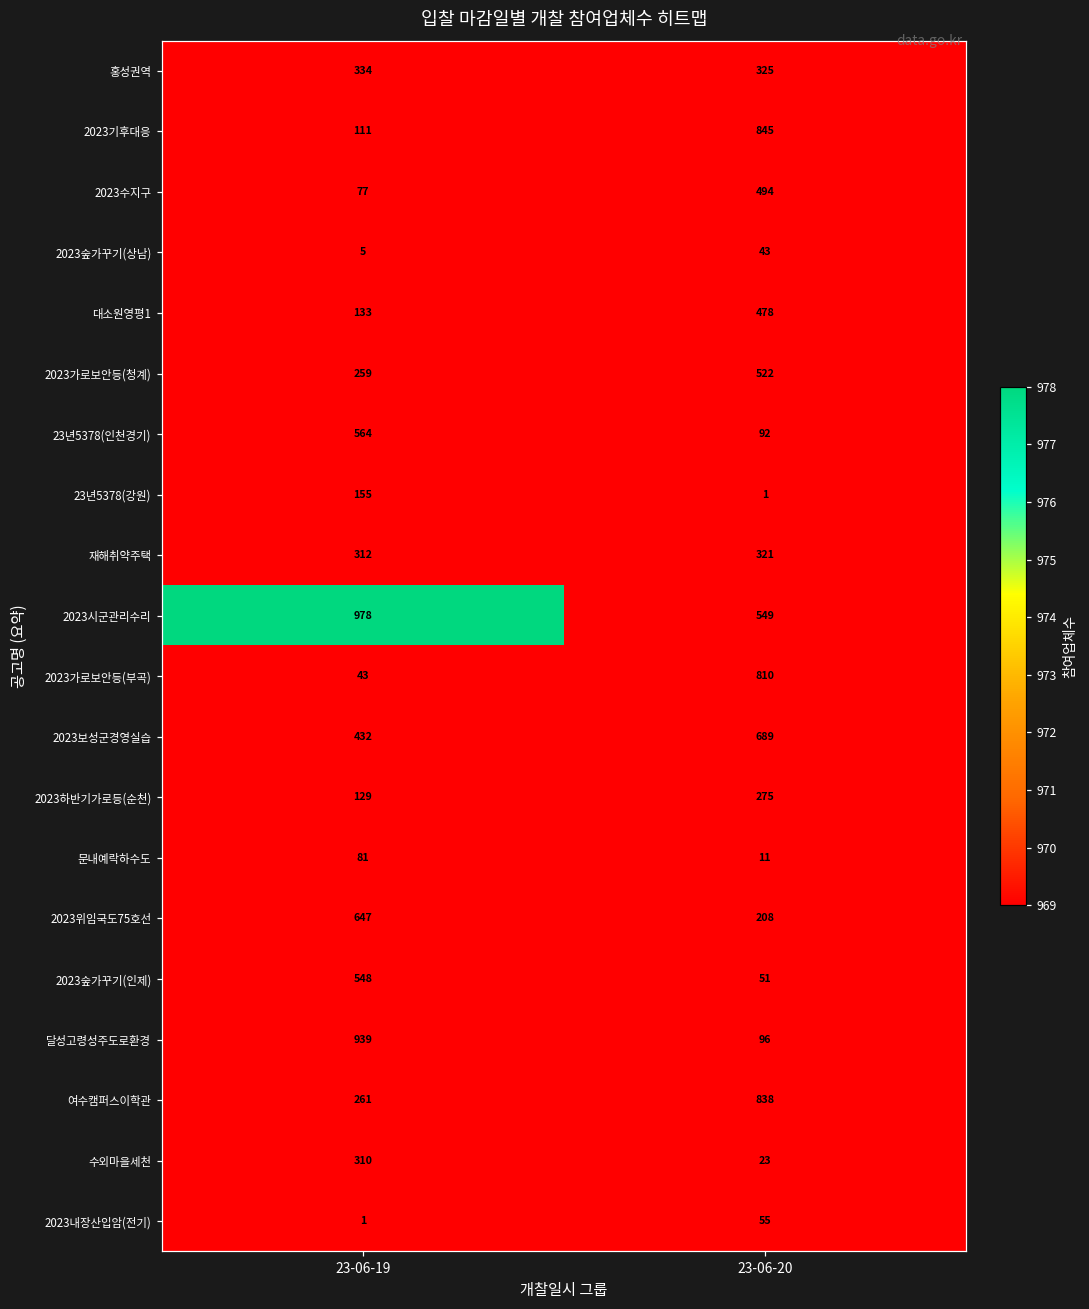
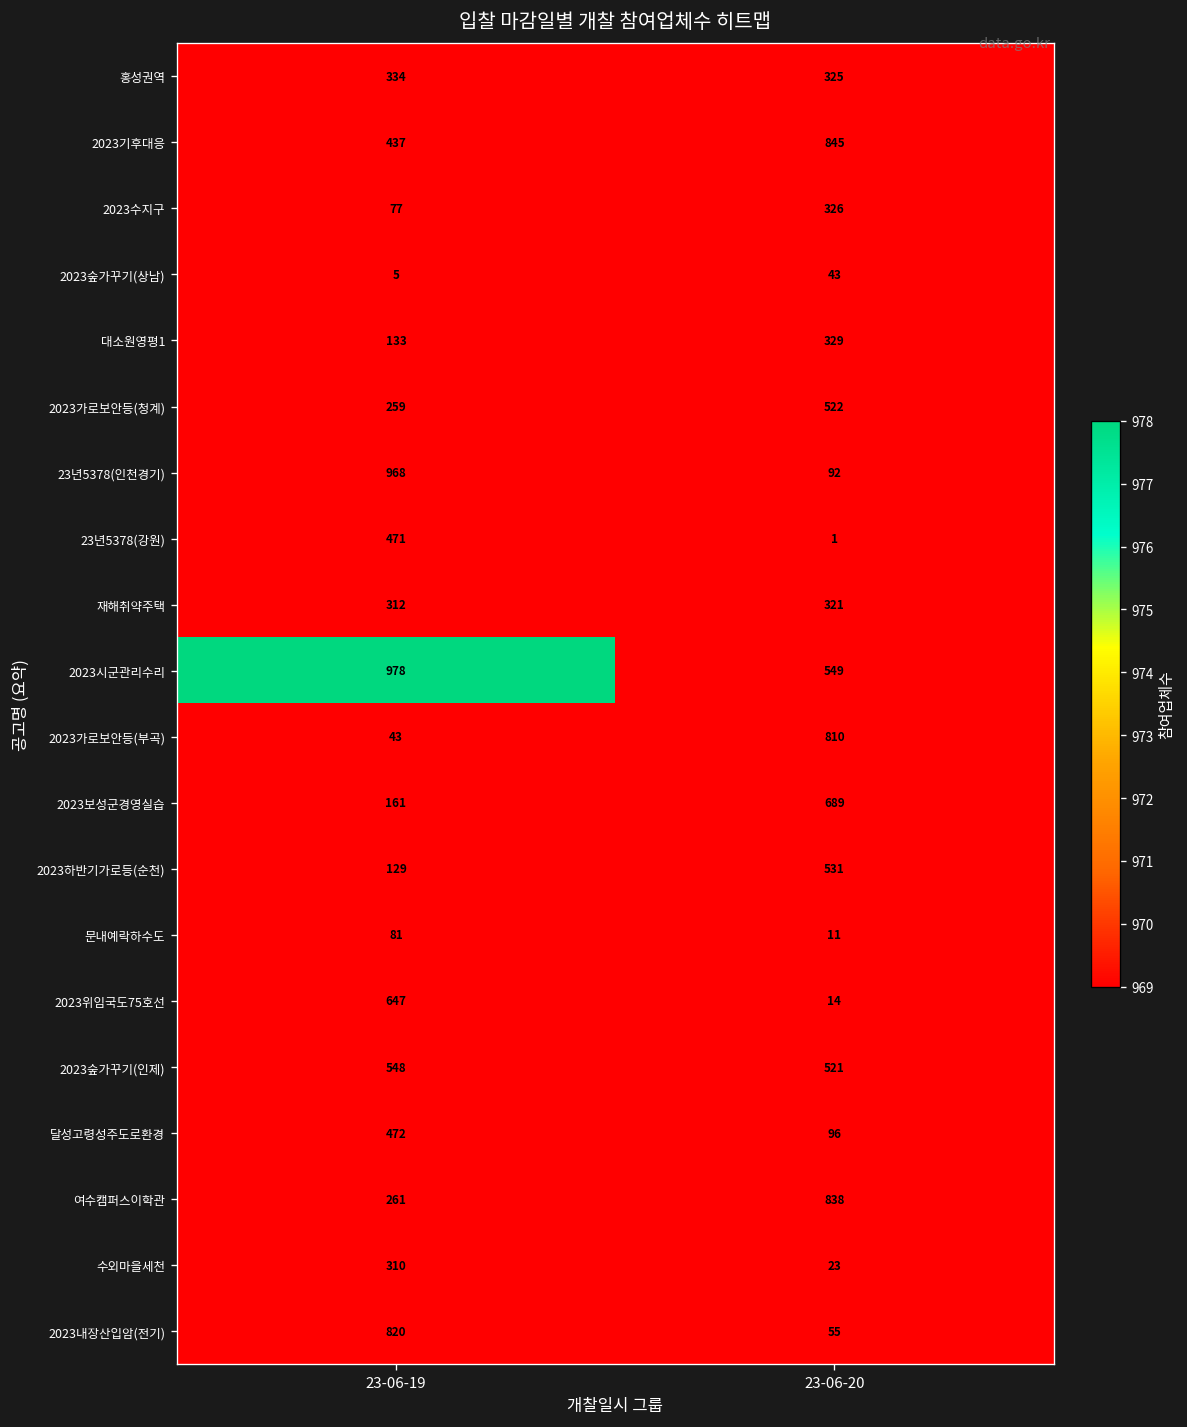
  {
    "홍성권역": {
      "23-06-19": 334,
      "23-06-20": 325
    },
    "2023기후대응": {
-     "23-06-19": 111,
+     "23-06-19": 437,
      "23-06-20": 845
    },
    "2023수지구": {
      "23-06-19": 77,
-     "23-06-20": 494
+     "23-06-20": 326
    },
    "2023숲가꾸기(상남)": {
      "23-06-19": 5,
      "23-06-20": 43
    },
    "대소원영평1": {
      "23-06-19": 133,
-     "23-06-20": 478
+     "23-06-20": 329
    },
    "2023가로보안등(청계)": {
      "23-06-19": 259,
      "23-06-20": 522
    },
    "23년5378(인천경기)": {
-     "23-06-19": 564,
+     "23-06-19": 968,
      "23-06-20": 92
    },
    "23년5378(강원)": {
-     "23-06-19": 155,
+     "23-06-19": 471,
      "23-06-20": 1
    },
    "재해취약주택": {
      "23-06-19": 312,
      "23-06-20": 321
    },
    "2023시군관리수리": {
      "23-06-19": 978,
      "23-06-20": 549
    },
    "2023가로보안등(부곡)": {
      "23-06-19": 43,
      "23-06-20": 810
    },
    "2023보성군경영실습": {
-     "23-06-19": 432,
+     "23-06-19": 161,
      "23-06-20": 689
    },
    "2023하반기가로등(순천)": {
      "23-06-19": 129,
-     "23-06-20": 275
+     "23-06-20": 531
    },
    "문내예락하수도": {
      "23-06-19": 81,
      "23-06-20": 11
    },
    "2023위임국도75호선": {
      "23-06-19": 647,
-     "23-06-20": 208
+     "23-06-20": 14
    },
    "2023숲가꾸기(인제)": {
      "23-06-19": 548,
-     "23-06-20": 51
+     "23-06-20": 521
    },
    "달성고령성주도로환경": {
-     "23-06-19": 939,
+     "23-06-19": 472,
      "23-06-20": 96
    },
    "여수캠퍼스이학관": {
      "23-06-19": 261,
      "23-06-20": 838
    },
    "수외마을세천": {
      "23-06-19": 310,
      "23-06-20": 23
    },
    "2023내장산입암(전기)": {
-     "23-06-19": 1,
+     "23-06-19": 820,
      "23-06-20": 55
    }
  }
